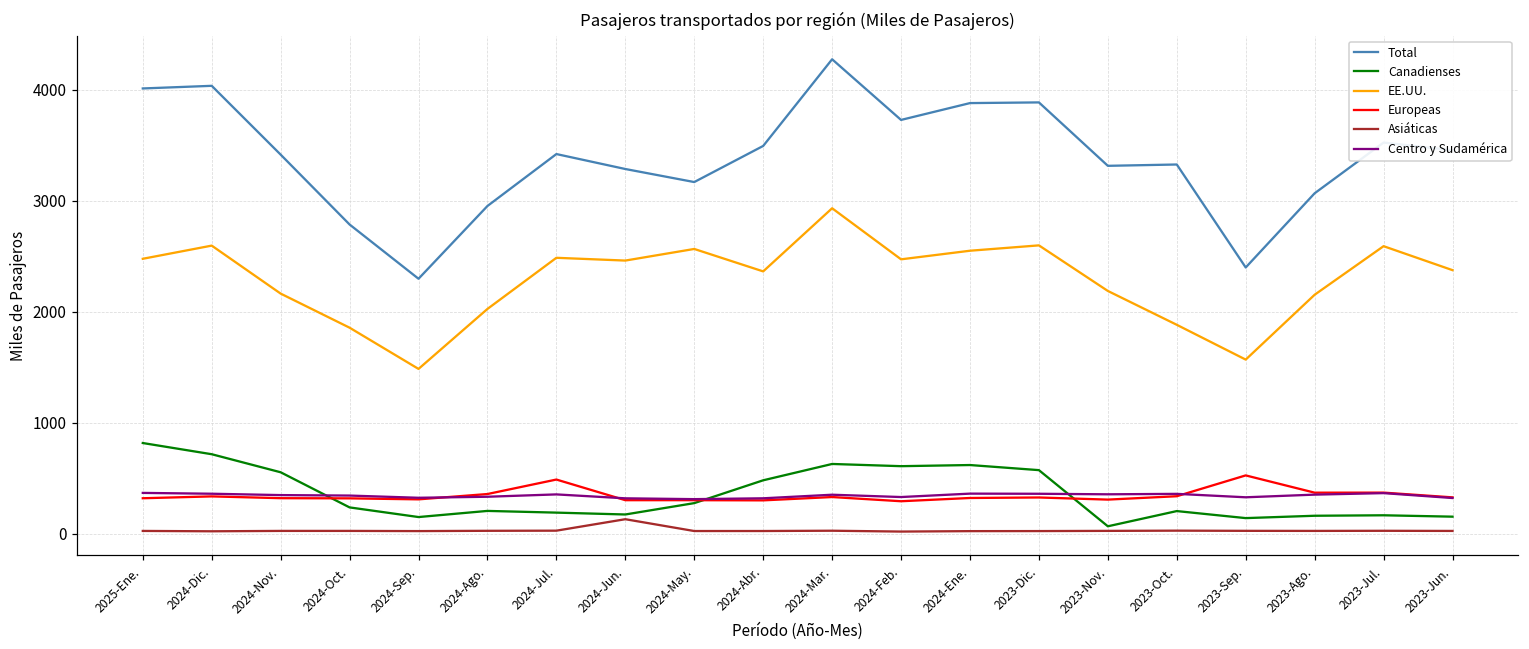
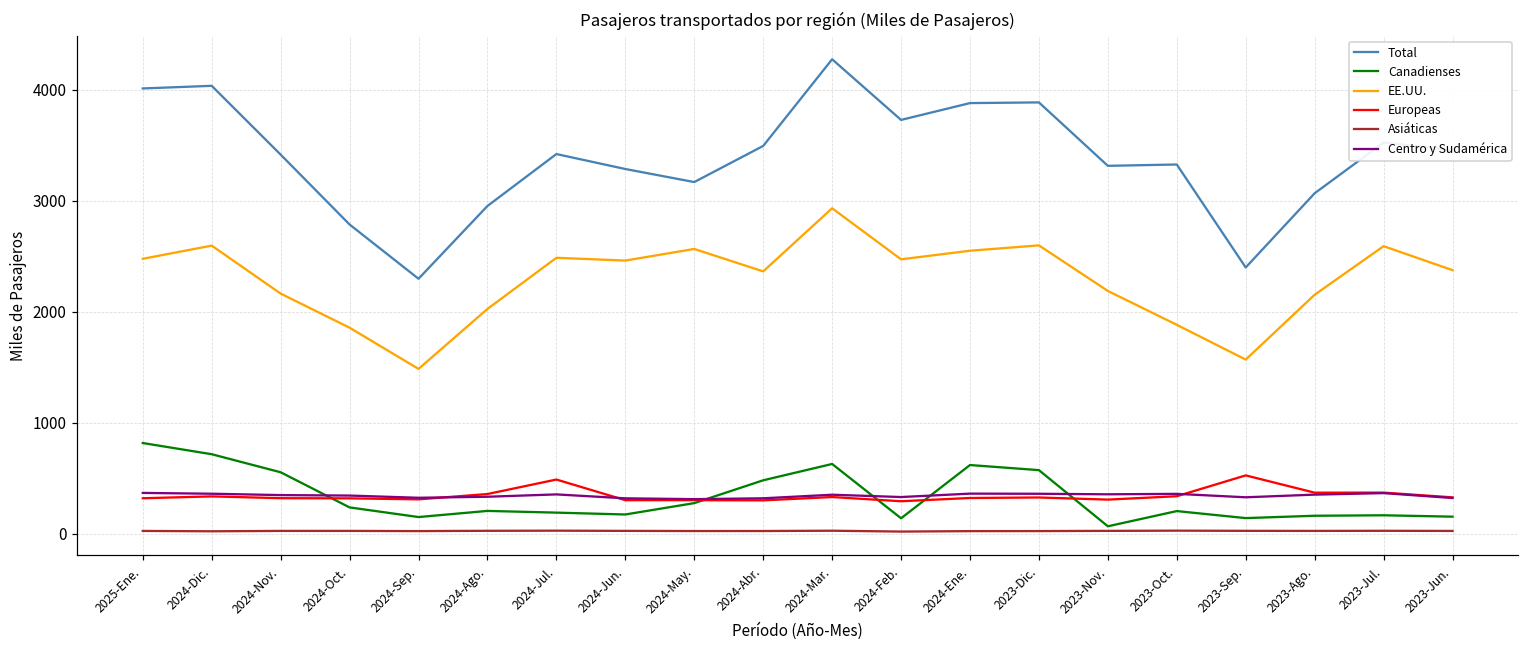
  {
    "Total": {
      "2025-Ene.": 4010,
      "2024-Dic.": 4030,
      "2024-Nov.": 3420,
      "2024-Oct.": 2790,
      "2024-Sep.": 2300,
      "2024-Ago.": 2950,
      "2024-Jul.": 3420,
      "2024-Jun.": 3290,
      "2024-May.": 3170,
      "2024-Abr.": 3490,
      "2024-Mar.": 4270,
      "2024-Feb.": 3730,
      "2024-Ene.": 3880,
      "2023-Dic.": 3890,
      "2023-Nov.": 3310,
      "2023-Oct.": 3330,
      "2023-Sep.": 2400,
      "2023-Ago.": 3070,
      "2023-Jun.": 3450
    },
    "Canadienses": {
      "2025-Ene.": 820,
      "2024-Dic.": 720,
      "2024-Nov.": 550,
      "2024-Oct.": 240,
      "2024-Sep.": 150,
      "2024-Ago.": 210,
      "2024-Jul.": 190,
      "2024-Jun.": 170,
      "2024-May.": 280,
      "2024-Abr.": 480,
      "2024-Mar.": 630,
-     "2024-Feb.": 610,
+     "2024-Feb.": 140,
      "2024-Ene.": 620,
      "2023-Dic.": 570,
      "2023-Nov.": 70,
      "2023-Oct.": 210,
      "2023-Sep.": 140,
      "2023-Ago.": 160,
      "2023-Jul.": 170,
      "2023-Jun.": 150
    },
    "EE.UU.": {
      "2025-Ene.": 2480,
      "2024-Dic.": 2600,
      "2024-Nov.": 2160,
      "2024-Oct.": 1860,
      "2024-Sep.": 1490,
      "2024-Ago.": 2030,
      "2024-Jul.": 2490,
      "2024-Jun.": 2460,
      "2024-May.": 2570,
      "2024-Abr.": 2360,
      "2024-Mar.": 2930,
      "2024-Feb.": 2470,
      "2024-Ene.": 2550,
      "2023-Dic.": 2600,
      "2023-Nov.": 2190,
      "2023-Oct.": 1880,
      "2023-Sep.": 1570,
      "2023-Ago.": 2150,
      "2023-Jul.": 2590,
      "2023-Jun.": 2370
    },
    "Europeas": {
      "2025-Ene.": 320,
      "2024-Nov.": 320,
      "2024-Jul.": 490,
      "2024-Feb.": 290,
      "2024-Ene.": 320,
      "2023-Dic.": 330,
      "2023-Nov.": 310,
      "2023-Sep.": 530
    },
    "Asiáticas": {
      "2025-Ene.": 30,
      "2024-Dic.": 20,
      "2024-Nov.": 30,
      "2024-Oct.": 30,
      "2024-Sep.": 20,
      "2024-Ago.": 30,
      "2024-Jul.": 30,
-     "2024-Jun.": 130,
+     "2024-Jun.": 30,
      "2024-May.": 30,
      "2024-Abr.": 30,
      "2024-Mar.": 30,
      "2024-Feb.": 20,
      "2024-Ene.": 20,
      "2023-Dic.": 30,
      "2023-Nov.": 30,
      "2023-Oct.": 30,
      "2023-Sep.": 30,
      "2023-Ago.": 30,
      "2023-Jul.": 30,
      "2023-Jun.": 30
    },
    "Centro y Sudamérica": {
      "2025-Ene.": 370,
      "2024-Nov.": 350,
      "2024-Jul.": 360,
      "2024-Feb.": 330,
      "2024-Ene.": 360,
      "2023-Dic.": 360,
      "2023-Nov.": 360,
      "2023-Sep.": 330
    }
  }
